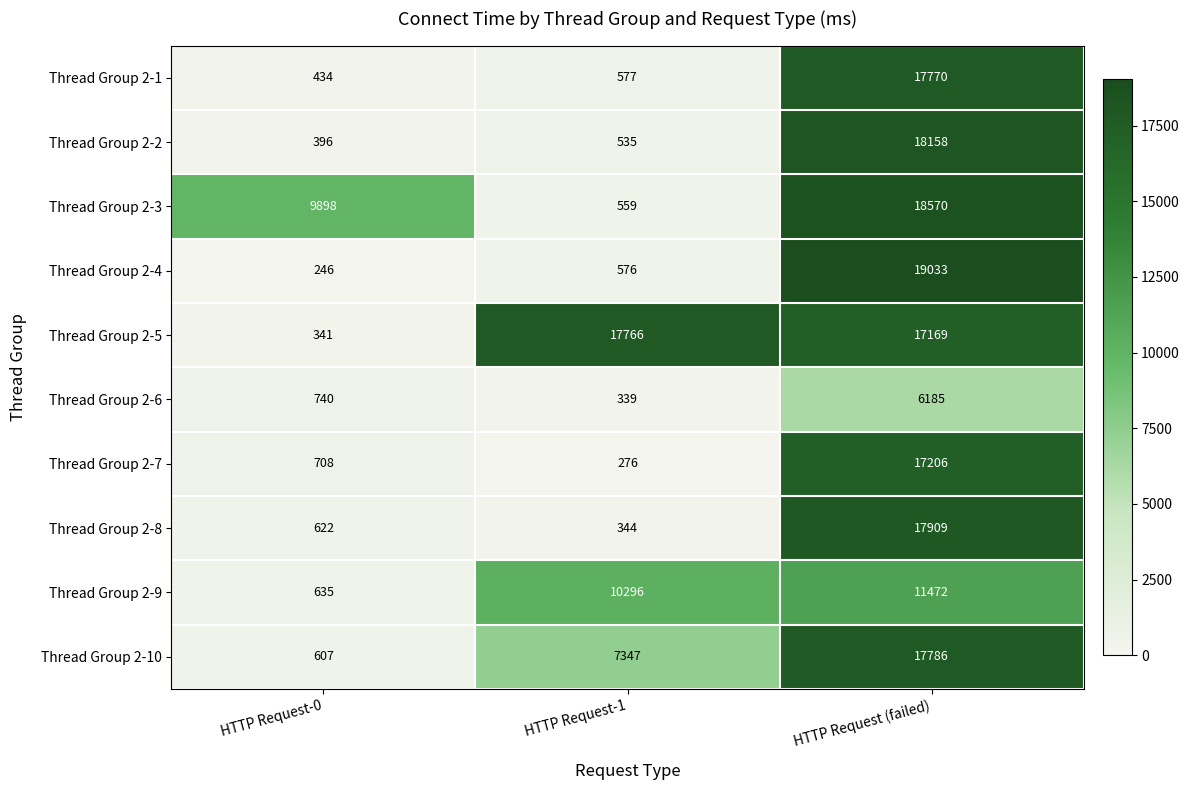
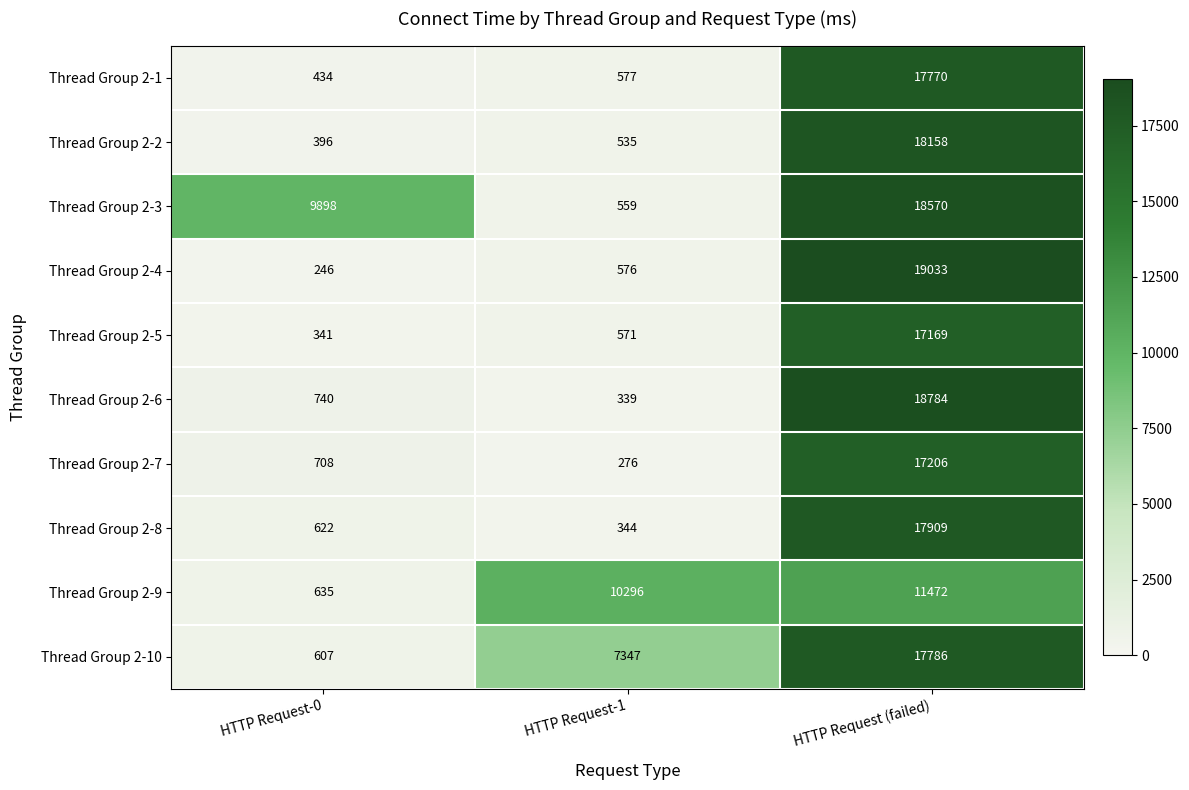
  {
    "Thread Group 2-1": {
      "HTTP Request-0": 434,
      "HTTP Request-1": 577,
      "HTTP Request (failed)": 17770
    },
    "Thread Group 2-2": {
      "HTTP Request-0": 396,
      "HTTP Request-1": 535,
      "HTTP Request (failed)": 18158
    },
    "Thread Group 2-3": {
      "HTTP Request-0": 9898,
      "HTTP Request-1": 559,
      "HTTP Request (failed)": 18570
    },
    "Thread Group 2-4": {
      "HTTP Request-0": 246,
      "HTTP Request-1": 576,
      "HTTP Request (failed)": 19033
    },
    "Thread Group 2-5": {
      "HTTP Request-0": 341,
-     "HTTP Request-1": 17766,
+     "HTTP Request-1": 571,
      "HTTP Request (failed)": 17169
    },
    "Thread Group 2-6": {
      "HTTP Request-0": 740,
      "HTTP Request-1": 339,
-     "HTTP Request (failed)": 6185
+     "HTTP Request (failed)": 18784
    },
    "Thread Group 2-7": {
      "HTTP Request-0": 708,
      "HTTP Request-1": 276,
      "HTTP Request (failed)": 17206
    },
    "Thread Group 2-8": {
      "HTTP Request-0": 622,
      "HTTP Request-1": 344,
      "HTTP Request (failed)": 17909
    },
    "Thread Group 2-9": {
      "HTTP Request-0": 635,
      "HTTP Request-1": 10296,
      "HTTP Request (failed)": 11472
    },
    "Thread Group 2-10": {
      "HTTP Request-0": 607,
      "HTTP Request-1": 7347,
      "HTTP Request (failed)": 17786
    }
  }
